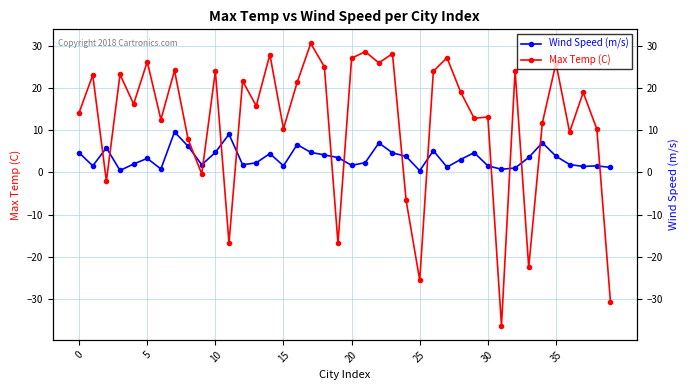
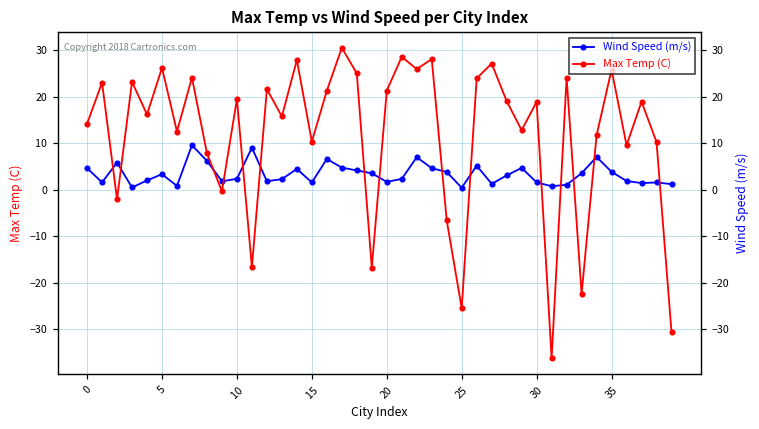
  {
    "Wind Speed (m/s)": {
      "0": 5,
      "5": 3,
-     "10": 5,
+     "10": 2,
      "15": 2,
      "20": 2,
      "25": 0,
      "30": 2,
      "35": 4
    },
    "Max Temp (C)": {
      "0": 14,
-     "10": 24,
+     "10": 19,
      "15": 10,
-     "20": 27,
+     "20": 21,
      "25": -26,
-     "30": 13
+     "30": 19
    }
  }
